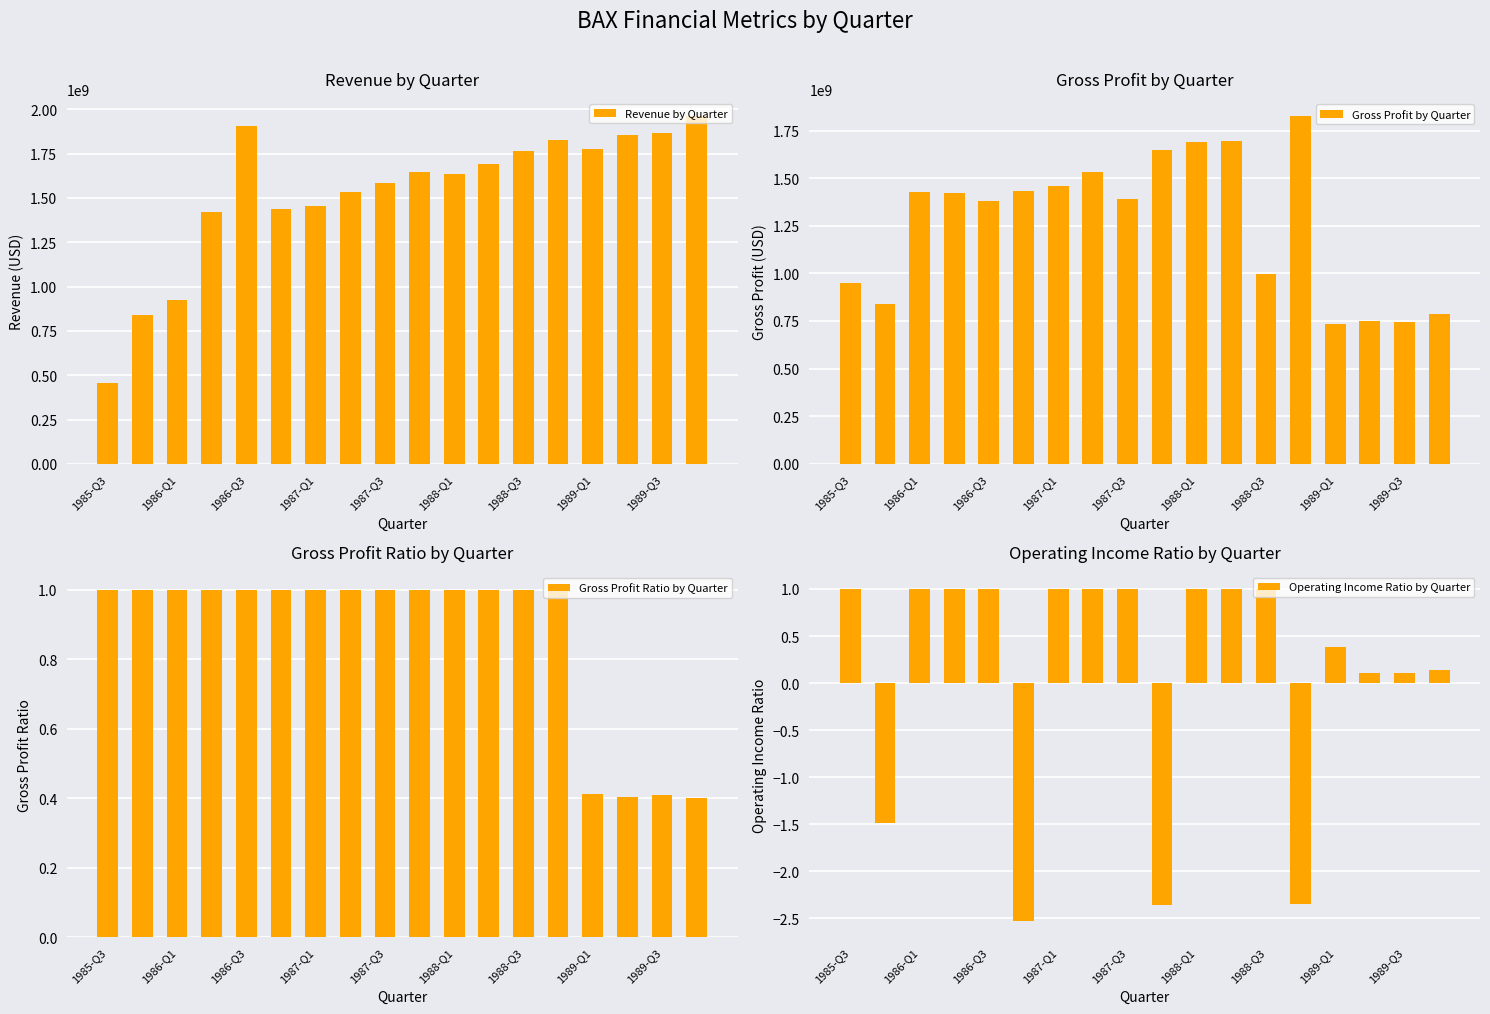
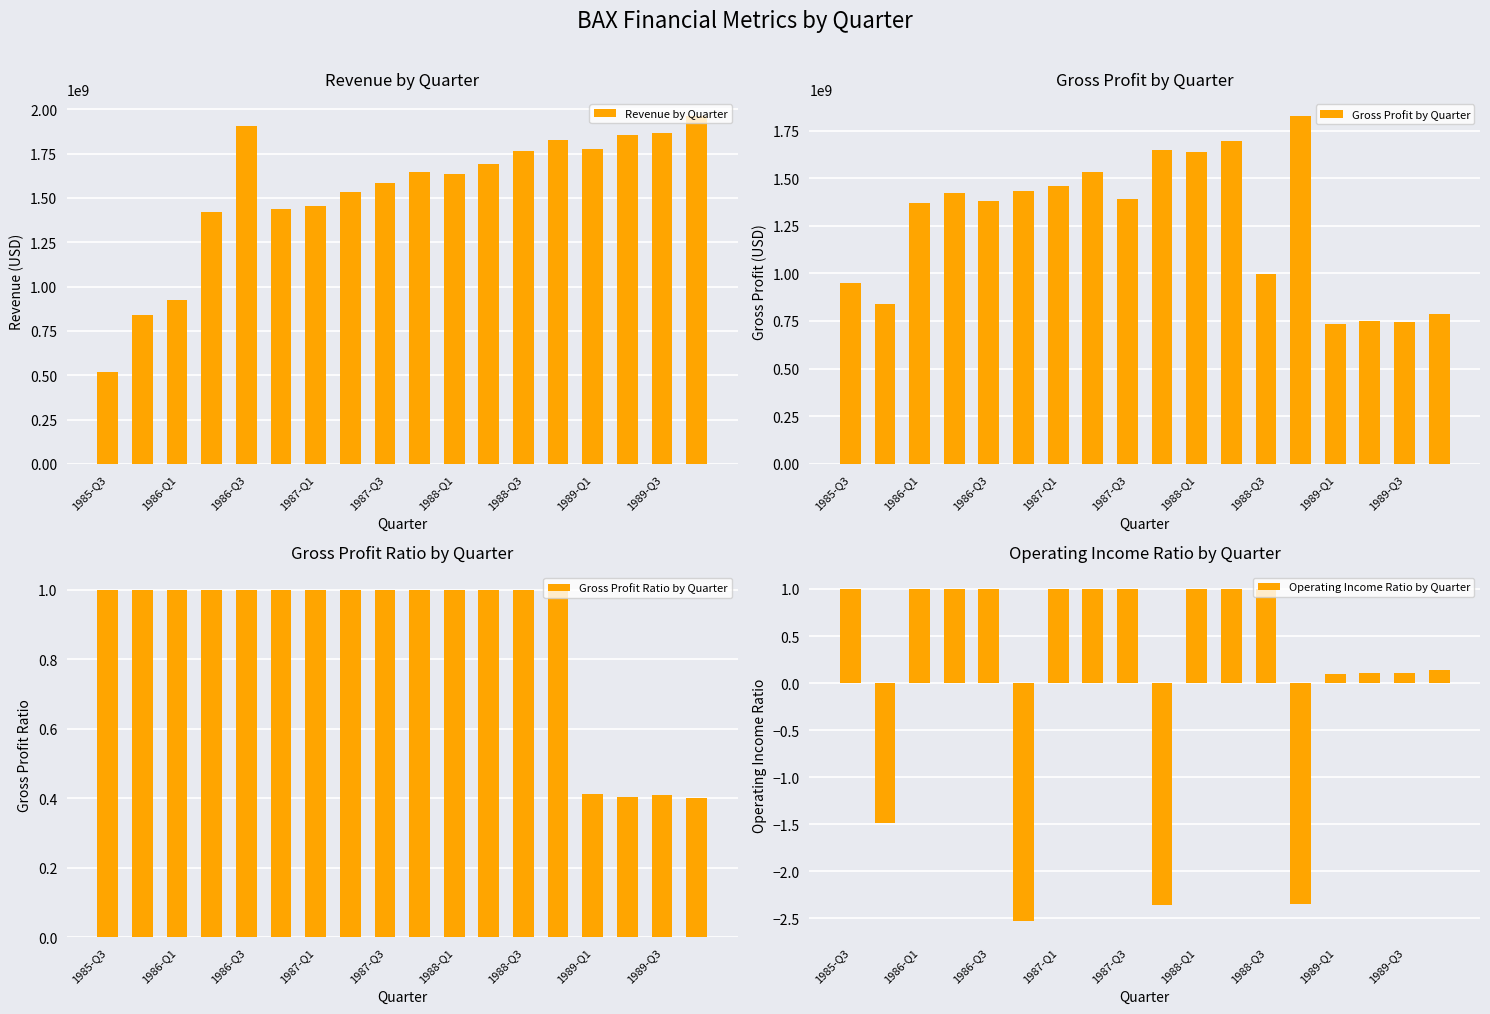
  {
    "Revenue by Quarter": {
-     "1985-Q3": 450000000,
+     "1985-Q3": 520000000,
      "1986-Q1": 920000000,
      "1986-Q3": 1910000000,
      "1987-Q1": 1460000000,
      "1987-Q3": 1590000000,
      "1988-Q1": 1640000000,
      "1988-Q3": 1760000000,
      "1989-Q1": 1770000000,
      "1989-Q3": 1870000000
    },
    "Gross Profit by Quarter": {
      "1985-Q3": 950000000,
-     "1986-Q1": 1430000000,
+     "1986-Q1": 1370000000,
      "1986-Q3": 1380000000,
      "1987-Q1": 1460000000,
      "1987-Q3": 1390000000,
-     "1988-Q1": 1690000000,
+     "1988-Q1": 1640000000,
      "1988-Q3": 1000000000,
      "1989-Q1": 730000000,
      "1989-Q3": 740000000
    },
    "Gross Profit Ratio by Quarter": {
      "1985-Q3": 1.00,
      "1986-Q1": 1.00,
      "1986-Q3": 1.00,
      "1987-Q1": 1.00,
      "1987-Q3": 1.00,
      "1988-Q1": 1.00,
      "1988-Q3": 1.00,
      "1989-Q1": 0.41,
      "1989-Q3": 0.41
    },
    "Operating Income Ratio by Quarter": {
      "1985-Q3": 1.0,
      "1986-Q1": 1.0,
      "1986-Q3": 1.0,
      "1987-Q1": 1.0,
      "1987-Q3": 1.0,
      "1988-Q1": 1.0,
-     "1989-Q1": 0.4,
+     "1989-Q1": 0.1,
      "1989-Q3": 0.1
    }
  }
